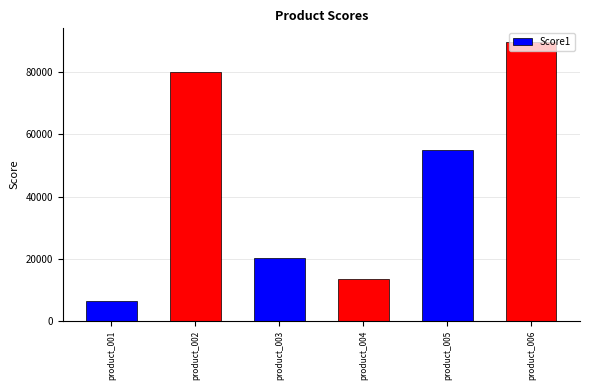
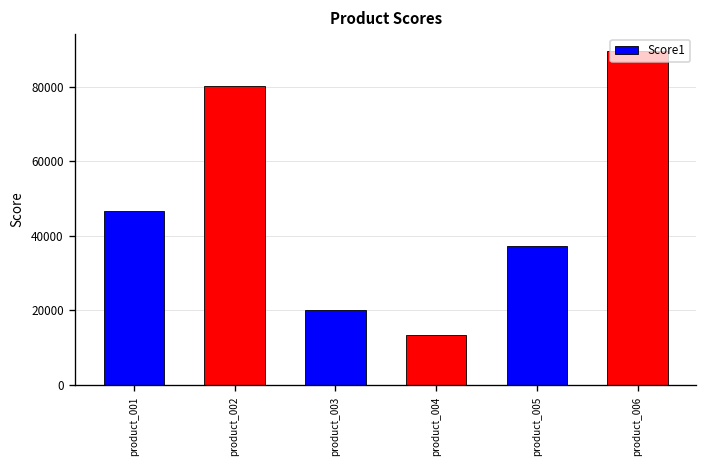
  {
-   "product_001": 6000,
+   "product_001": 47000,
    "product_002": 80000,
    "product_003": 20000,
    "product_004": 13000,
-   "product_005": 55000
+   "product_005": 37000
  }
